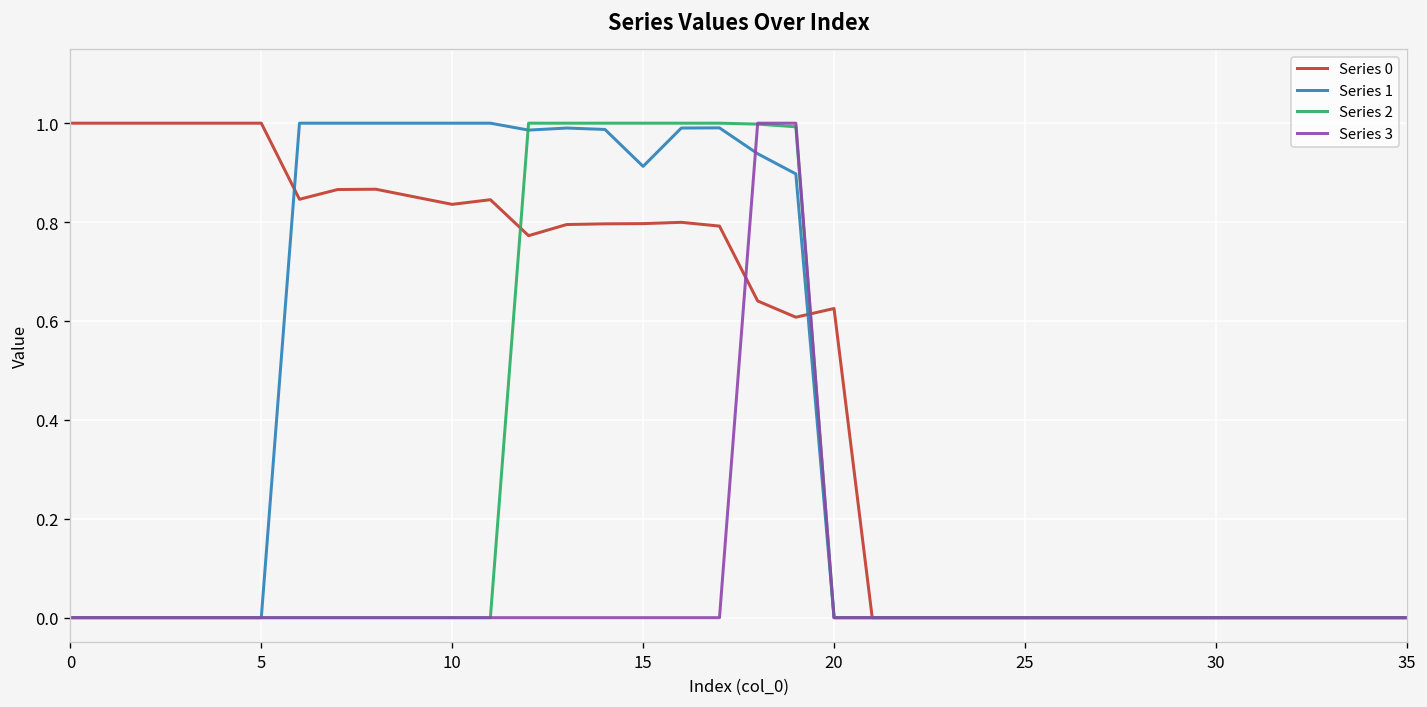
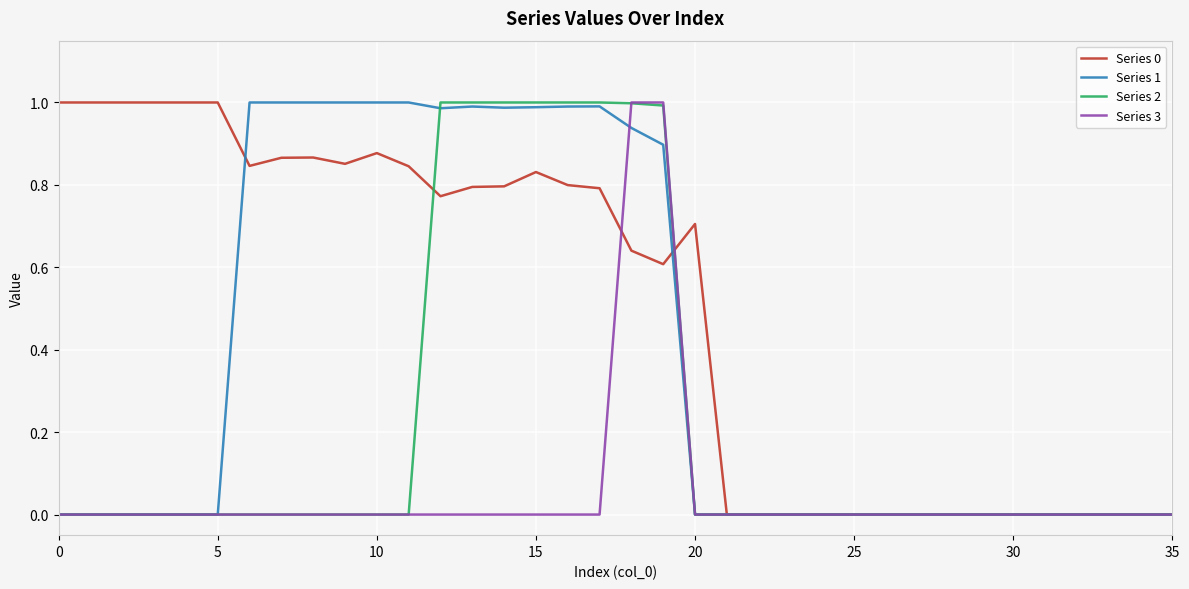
  {
    "Series 0": {
      "0": 1.00,
      "5": 1.00,
-     "10": 0.84,
-     "15": 0.80,
-     "20": 0.63
+     "10": 0.88,
+     "15": 0.83,
+     "20": 0.71
    },
    "Series 1": {
      "10": 1.00,
-     "15": 0.91
+     "15": 0.99
    },
    "Series 2": {
      "15": 1.00
    },
    "Series 3": {
      "15": 0.00
    }
  }
